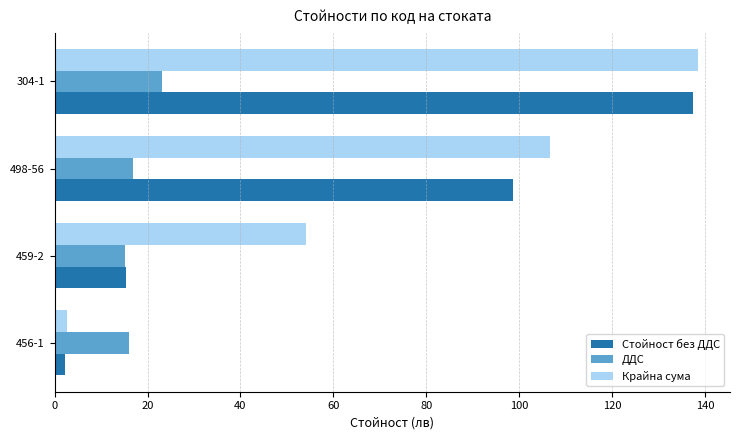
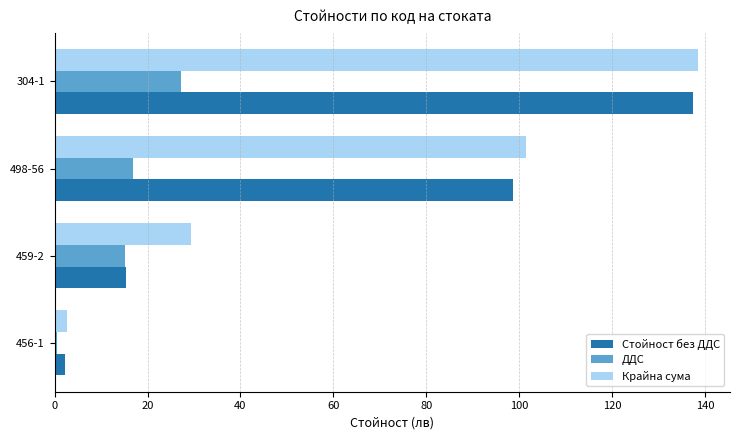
  {
    "Стойност без ДДС": {
      "304-1": 137,
      "498-56": 99,
      "459-2": 15,
      "456-1": 2
    },
    "ДДС": {
-     "304-1": 23,
+     "304-1": 27,
      "498-56": 17,
      "459-2": 15,
-     "456-1": 16
+     "456-1": 0
    },
    "Крайна сума": {
      "304-1": 138,
-     "498-56": 107,
-     "459-2": 54,
+     "498-56": 102,
+     "459-2": 29,
      "456-1": 3
    }
  }
